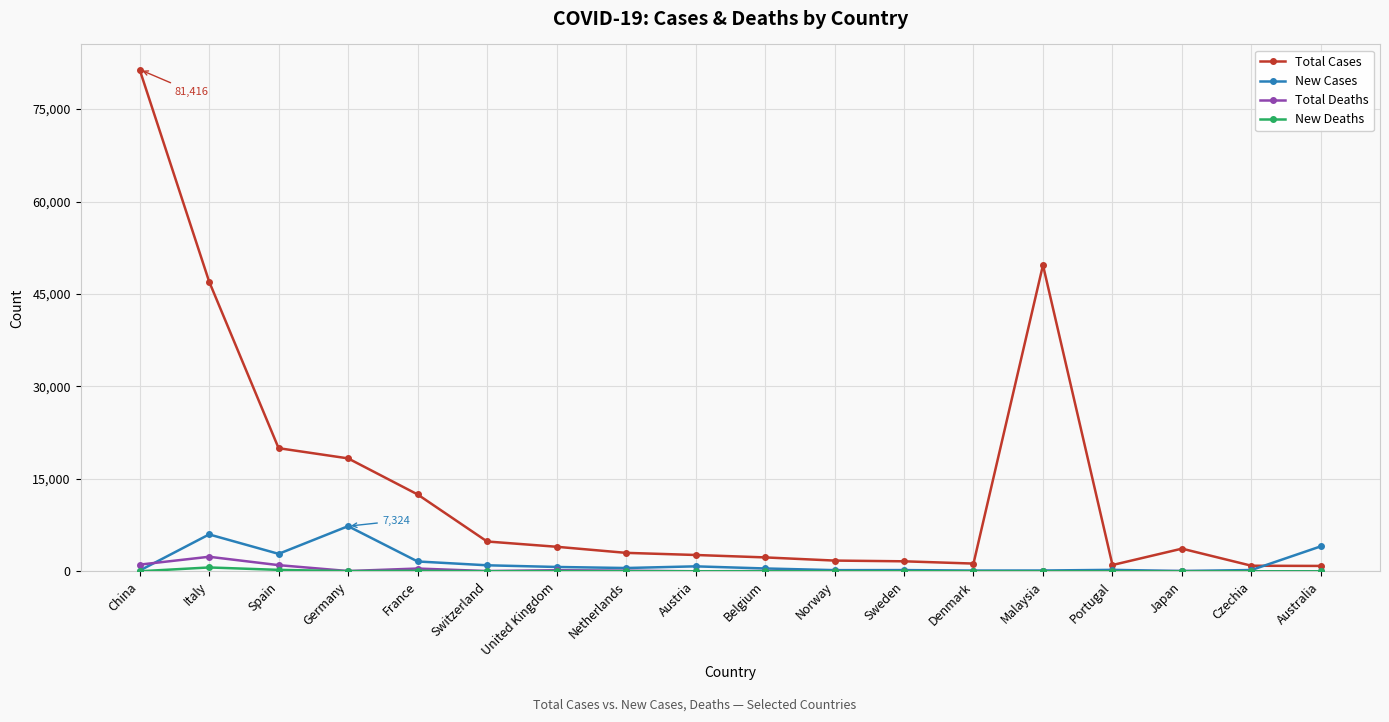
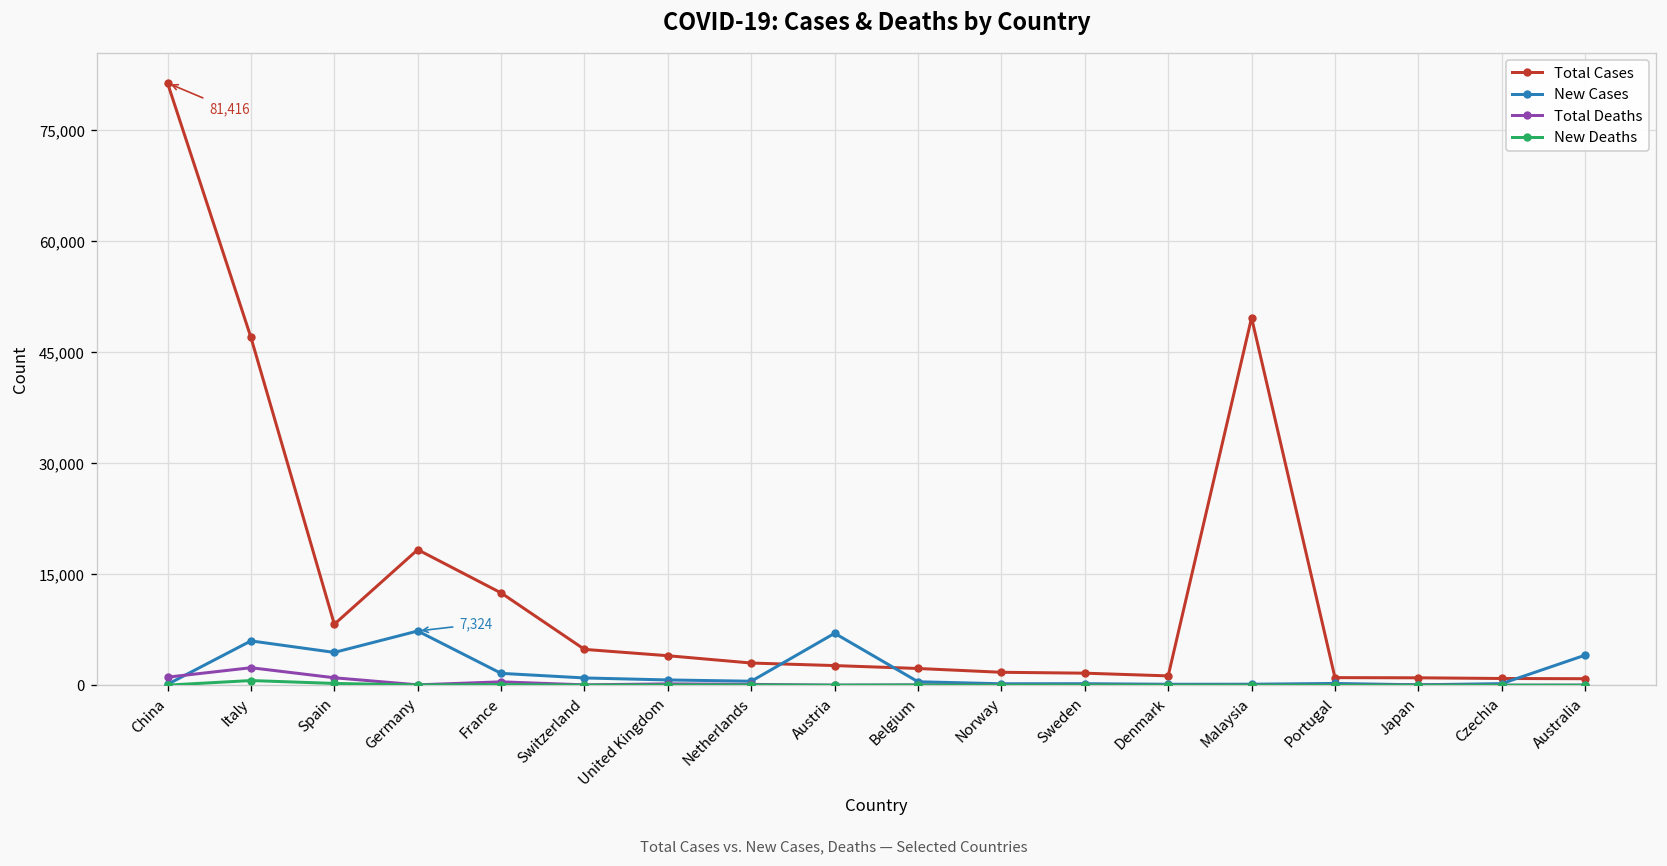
  {
    "Total Cases": {
      "Italy": "47,000",
-     "Spain": "20,000",
+     "Spain": "8,000",
      "Germany": "18,000",
      "France": "12,000",
      "Switzerland": "5,000",
      "United Kingdom": "4,000",
      "Netherlands": "3,000",
      "Austria": "3,000",
      "Belgium": "2,000",
      "Norway": "2,000",
      "Sweden": "2,000",
      "Denmark": "1,000",
      "Malaysia": "50,000",
      "Portugal": "1,000",
-     "Japan": "4,000",
+     "Japan": "1,000",
      "Czechia": "1,000",
      "Australia": "1,000"
    },
    "New Cases": {
      "Italy": "6,000",
-     "Spain": "3,000",
+     "Spain": "4,000",
      "France": "2,000",
      "Switzerland": "1,000",
      "United Kingdom": "1,000",
      "Netherlands": "1,000",
-     "Austria": "1,000",
+     "Austria": "7,000",
      "Belgium": "0",
      "Australia": "4,000"
    },
    "Total Deaths": {
      "China": "1,000",
      "Italy": "2,000",
      "Spain": "1,000"
    },
    "New Deaths": {
      "Italy": "1,000",
      "Spain": "0"
    }
  }
